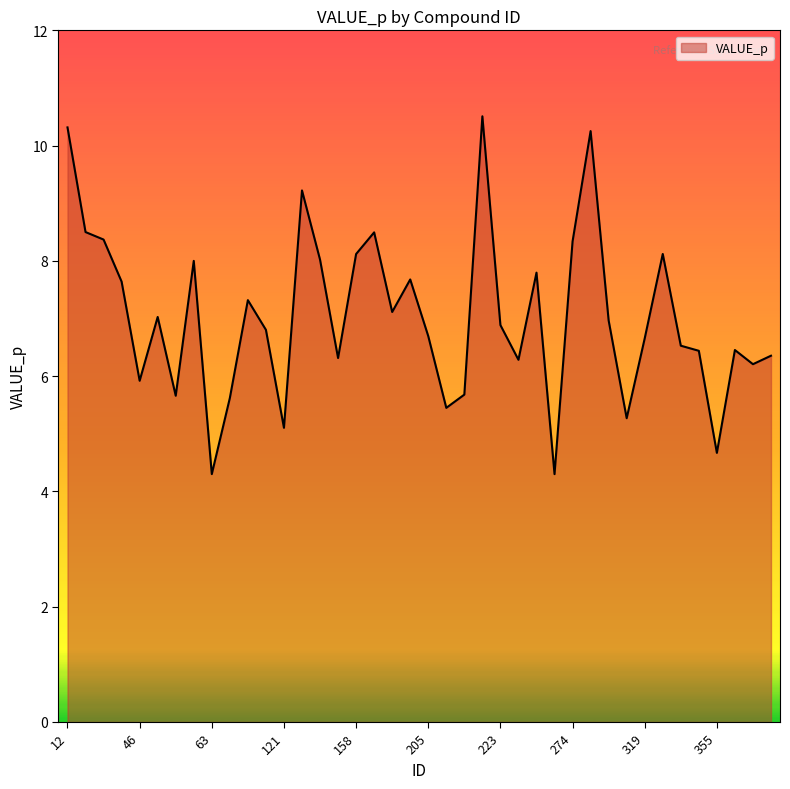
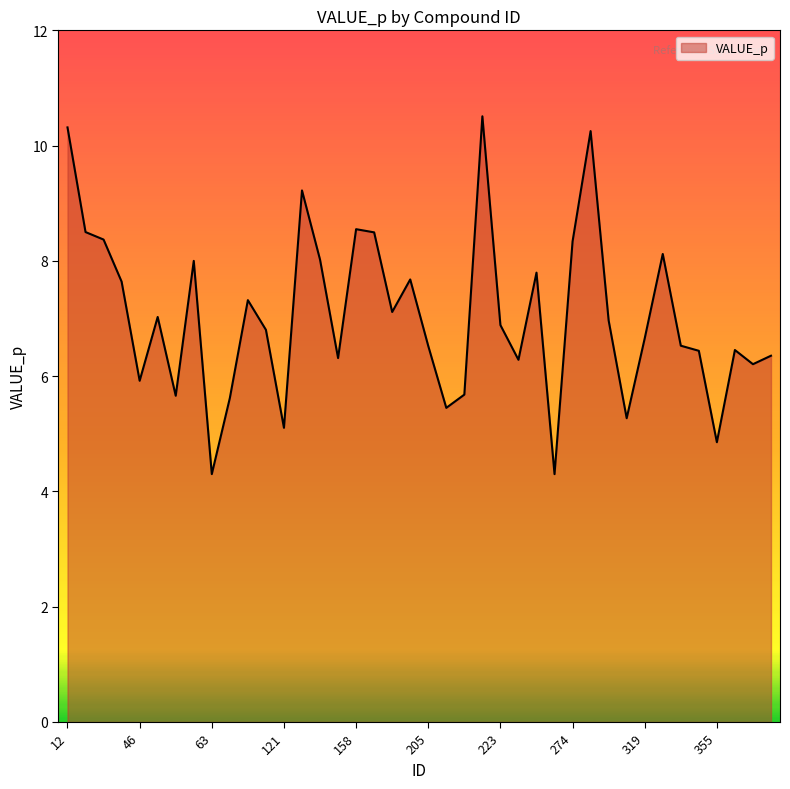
  {
    "12": 10.3,
    "46": 5.9,
    "63": 4.3,
    "121": 5.1,
-   "158": 8.1,
-   "205": 6.7,
+   "158": 8.6,
+   "205": 6.5,
    "223": 6.9,
    "274": 8.3,
    "319": 6.7,
-   "355": 4.7
+   "355": 4.9
  }
